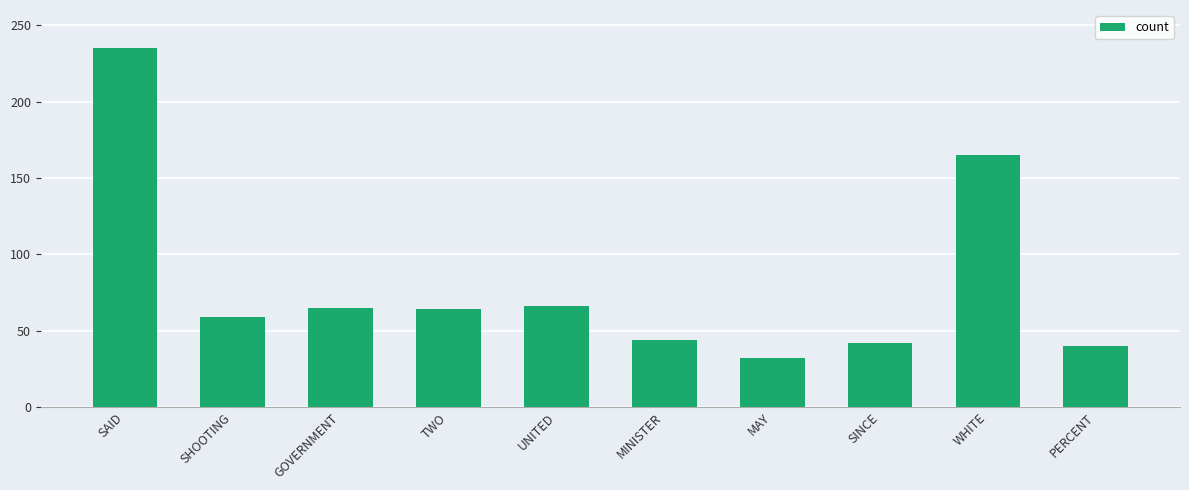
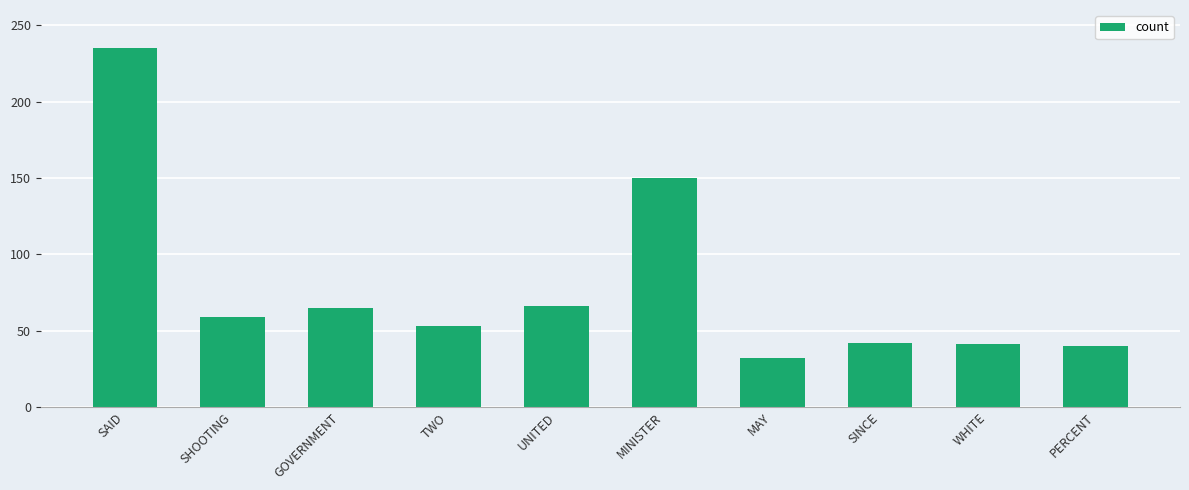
  {
    "SAID": 235,
    "SHOOTING": 59,
    "GOVERNMENT": 65,
-   "TWO": 64,
+   "TWO": 53,
    "UNITED": 66,
-   "MINISTER": 44,
+   "MINISTER": 150,
    "MAY": 32,
    "SINCE": 42,
-   "WHITE": 165,
+   "WHITE": 41,
    "PERCENT": 40
  }
